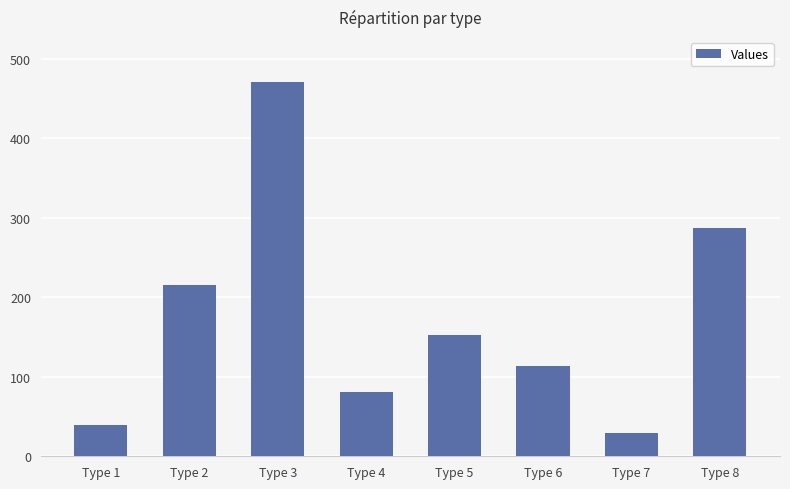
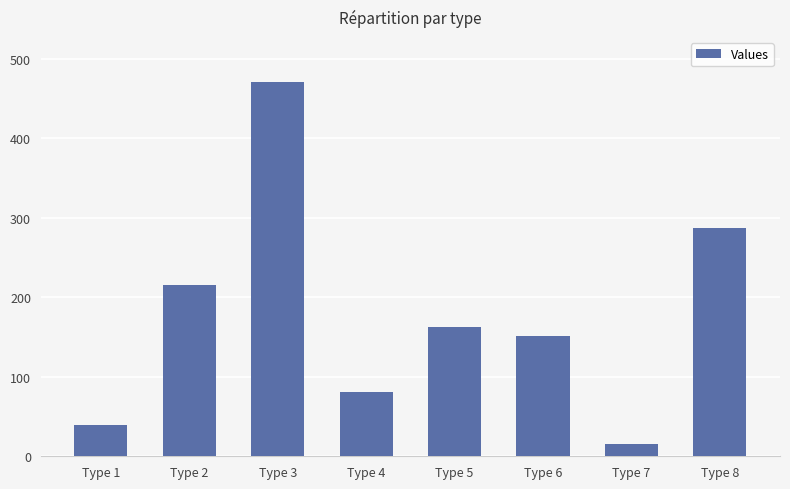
  {
    "Type 1": 40,
    "Type 2": 220,
    "Type 3": 470,
    "Type 4": 80,
-   "Type 5": 150,
-   "Type 6": 110,
-   "Type 7": 30,
+   "Type 5": 160,
+   "Type 6": 150,
+   "Type 7": 20,
    "Type 8": 290
  }
